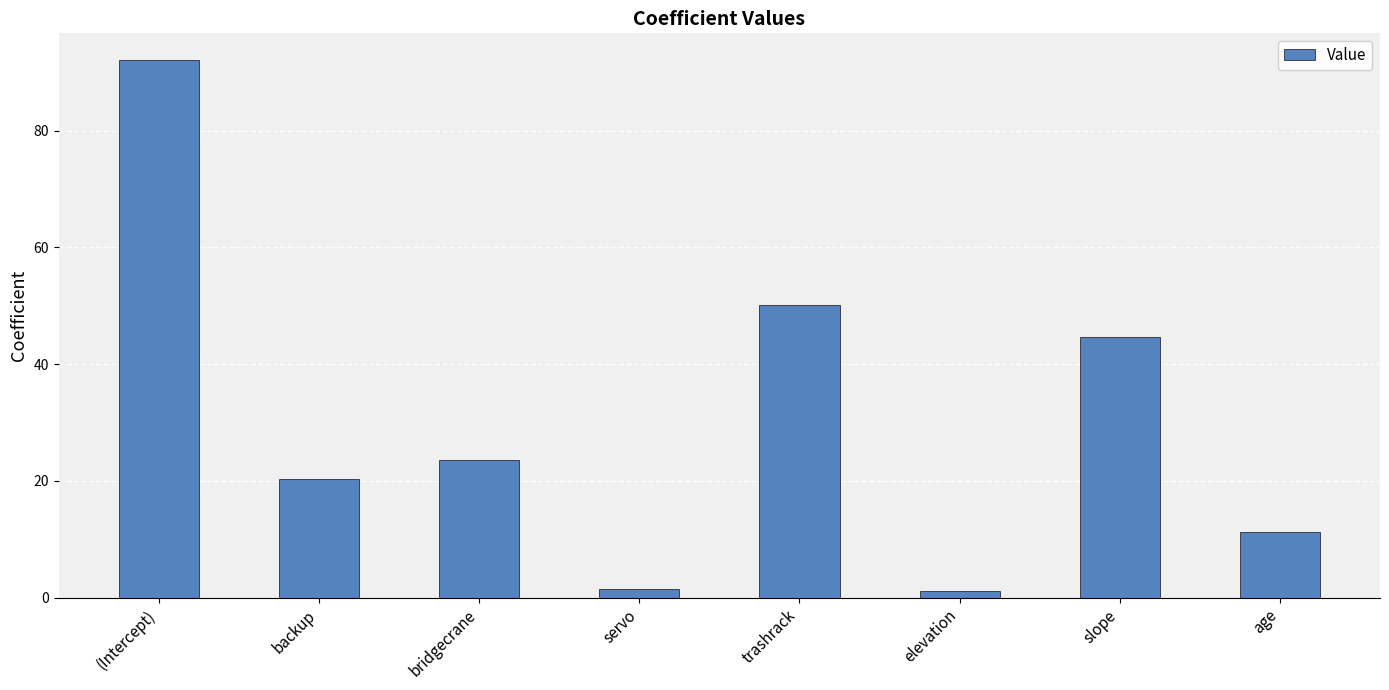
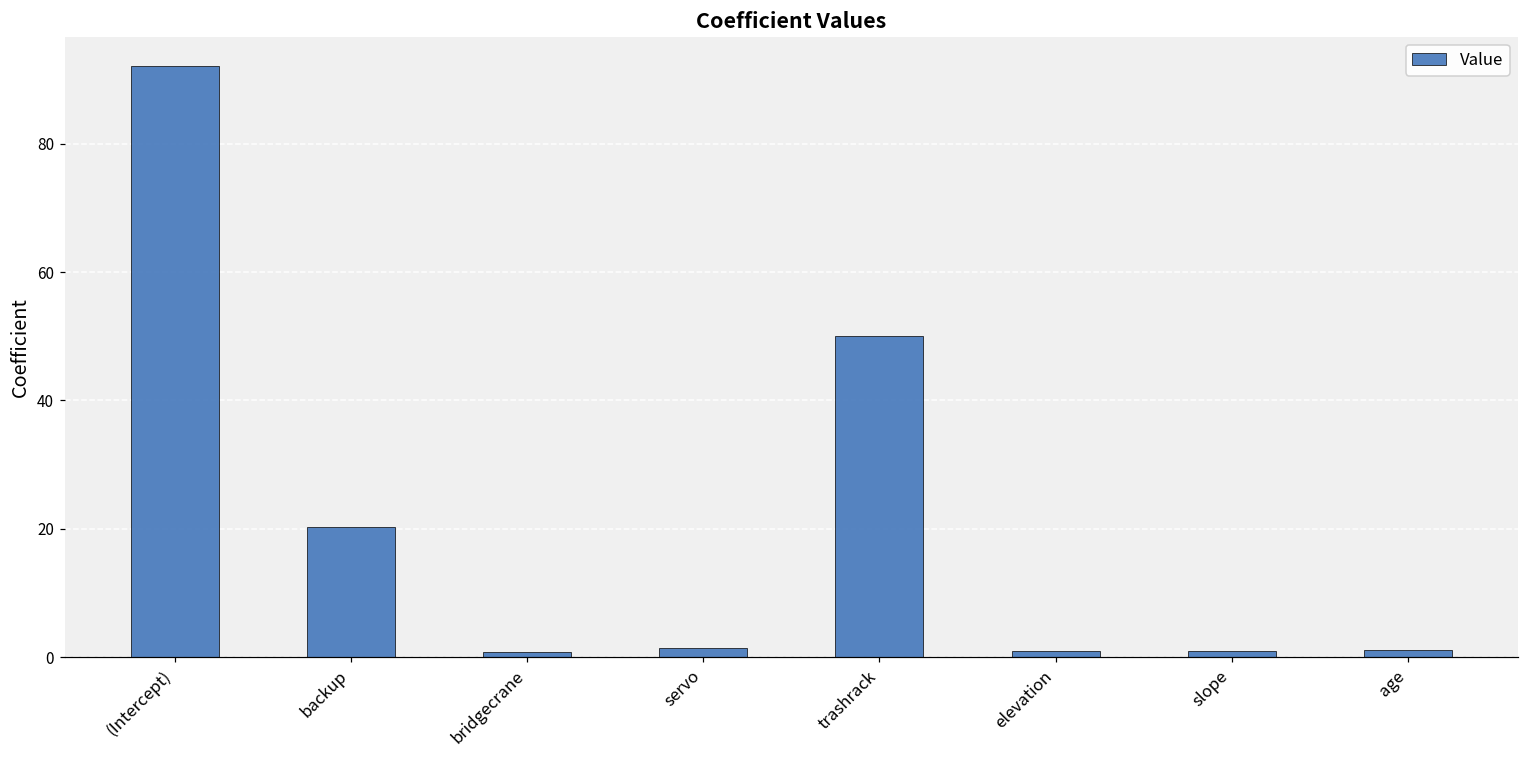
  {
    "(Intercept)": 92,
    "backup": 20,
-   "bridgecrane": 24,
+   "bridgecrane": 1,
    "servo": 1,
    "trashrack": 50,
    "elevation": 1,
-   "slope": 45,
-   "age": 11
+   "slope": 1,
+   "age": 1
  }
